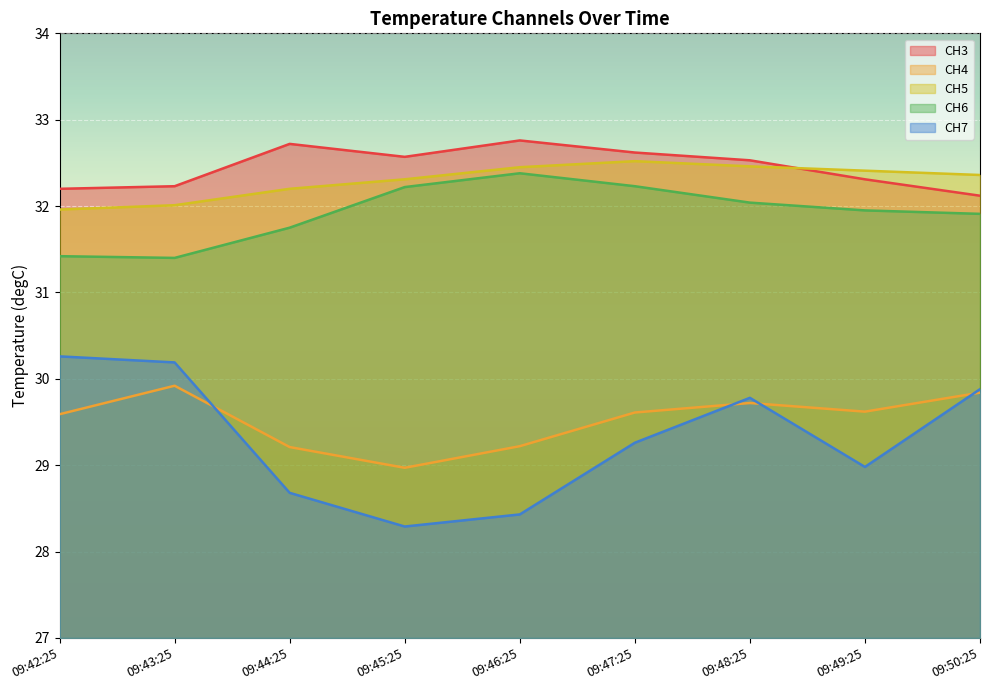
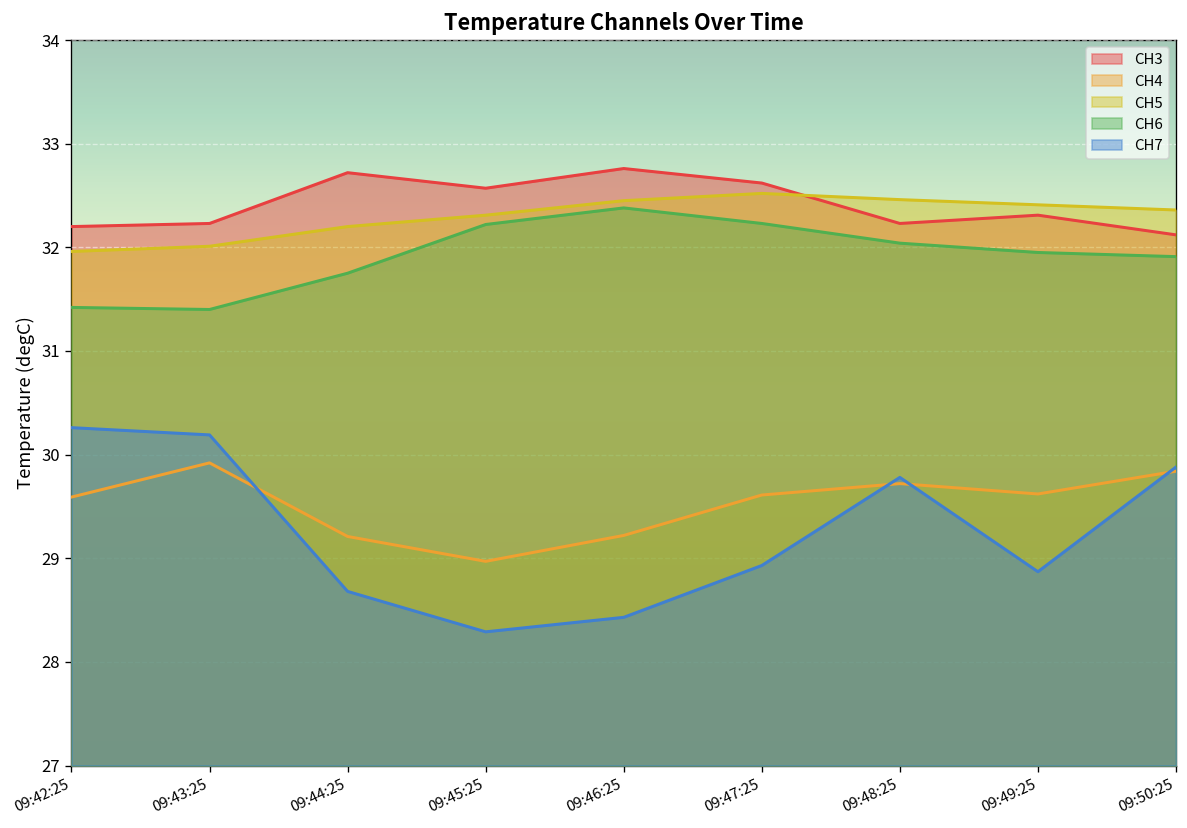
  {
    "CH3": {
      "09:42:25": 32.2,
      "09:43:25": 32.2,
      "09:44:25": 32.7,
      "09:45:25": 32.6,
      "09:46:25": 32.8,
      "09:47:25": 32.6,
-     "09:48:25": 32.5,
+     "09:48:25": 32.2,
      "09:49:25": 32.3,
      "09:50:25": 32.1
    },
    "CH6": {
      "09:42:25": 31.4,
      "09:43:25": 31.4,
      "09:44:25": 31.8,
      "09:45:25": 32.2,
      "09:46:25": 32.4,
      "09:47:25": 32.2,
      "09:48:25": 32.0,
      "09:49:25": 32.0,
      "09:50:25": 31.9
    },
    "CH7": {
      "09:42:25": 30.3,
      "09:43:25": 30.2,
      "09:44:25": 28.7,
      "09:45:25": 28.3,
      "09:46:25": 28.4,
-     "09:47:25": 29.3,
+     "09:47:25": 28.9,
      "09:48:25": 29.8,
-     "09:49:25": 29.0,
+     "09:49:25": 28.9,
      "09:50:25": 29.9
    }
  }
